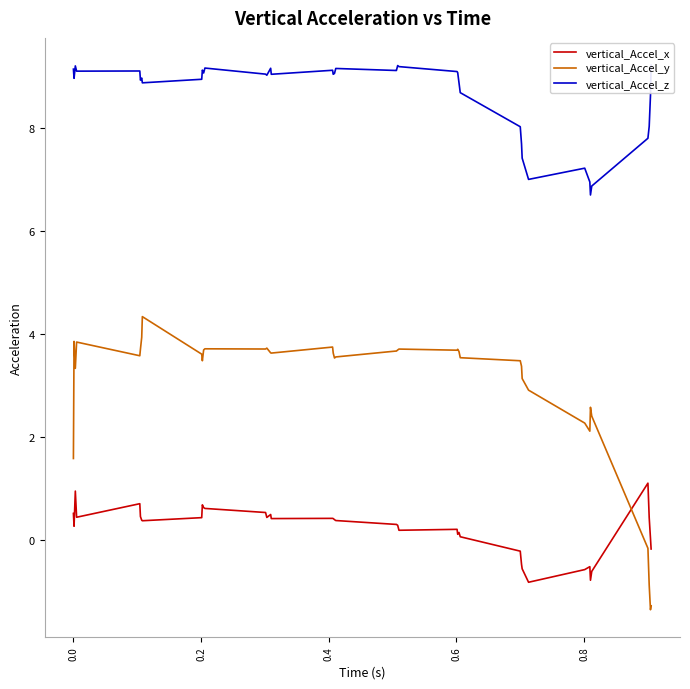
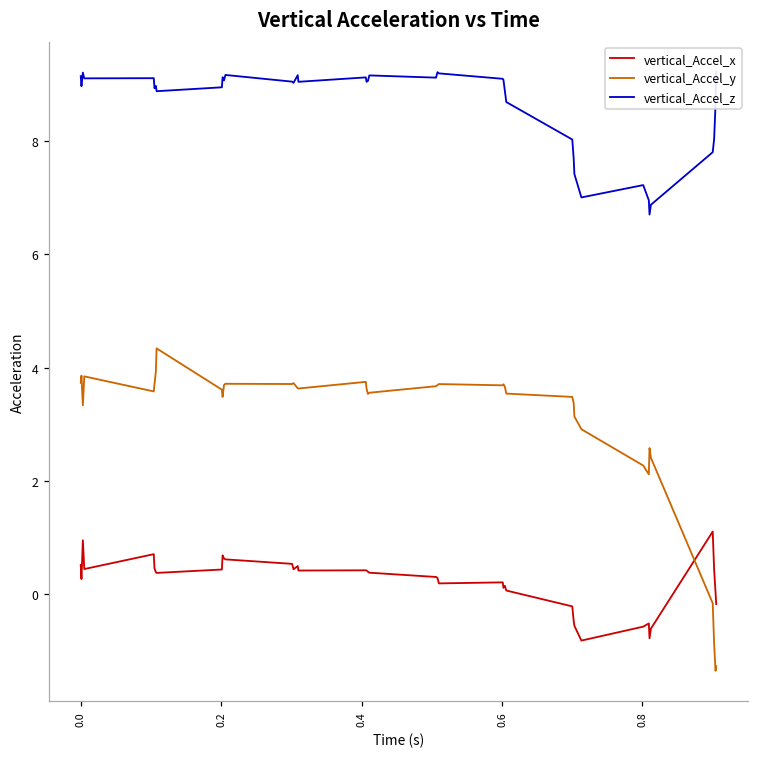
  {
    "vertical_Accel_x": {
      "0.0": 0.5
    },
    "vertical_Accel_y": {
-     "0.0": 1.6
+     "0.0": 3.7
    },
    "vertical_Accel_z": {
      "0.0": 9.1
    }
  }
